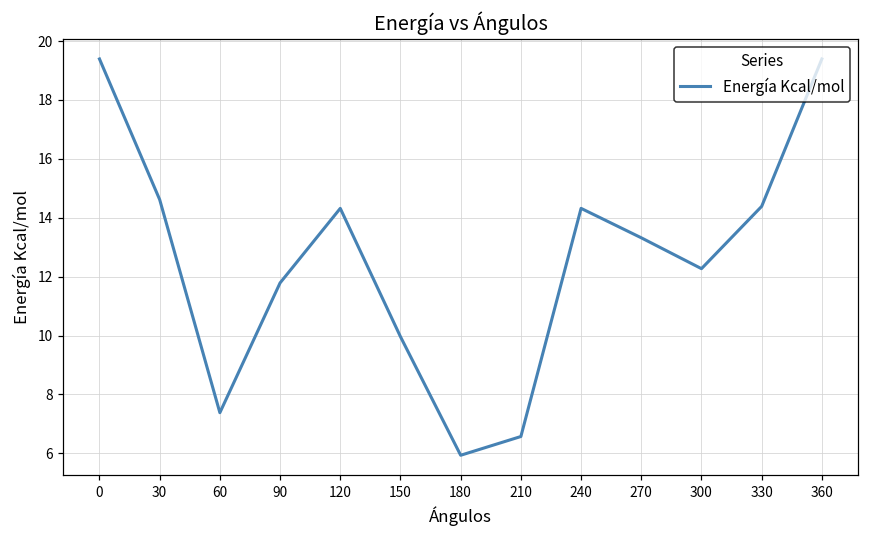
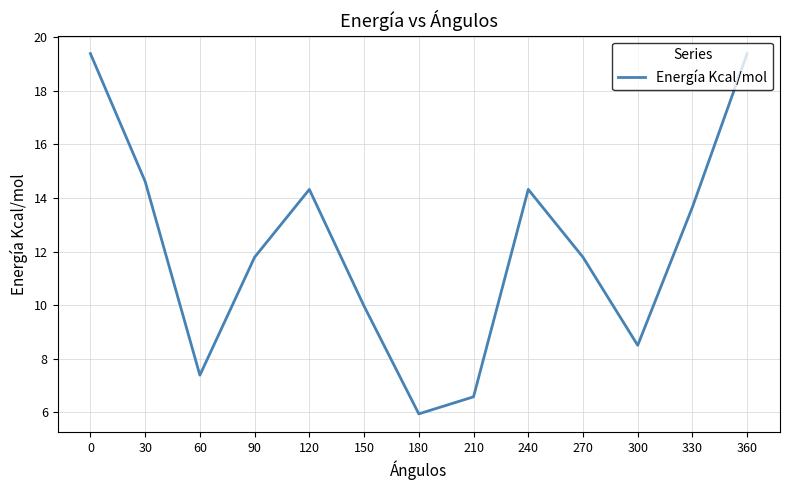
  {
    "0": 19.4,
    "30": 14.6,
    "60": 7.4,
    "90": 11.8,
    "120": 14.3,
    "150": 10.0,
    "180": 5.9,
    "210": 6.6,
    "240": 14.3,
-   "270": 13.3,
-   "300": 12.3,
-   "330": 14.4
+   "270": 11.8,
+   "300": 8.5,
+   "330": 13.7
  }
